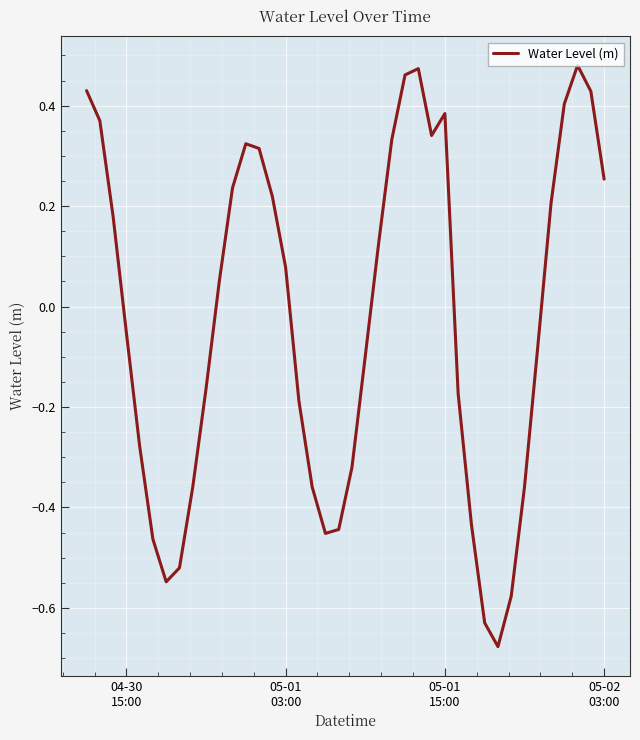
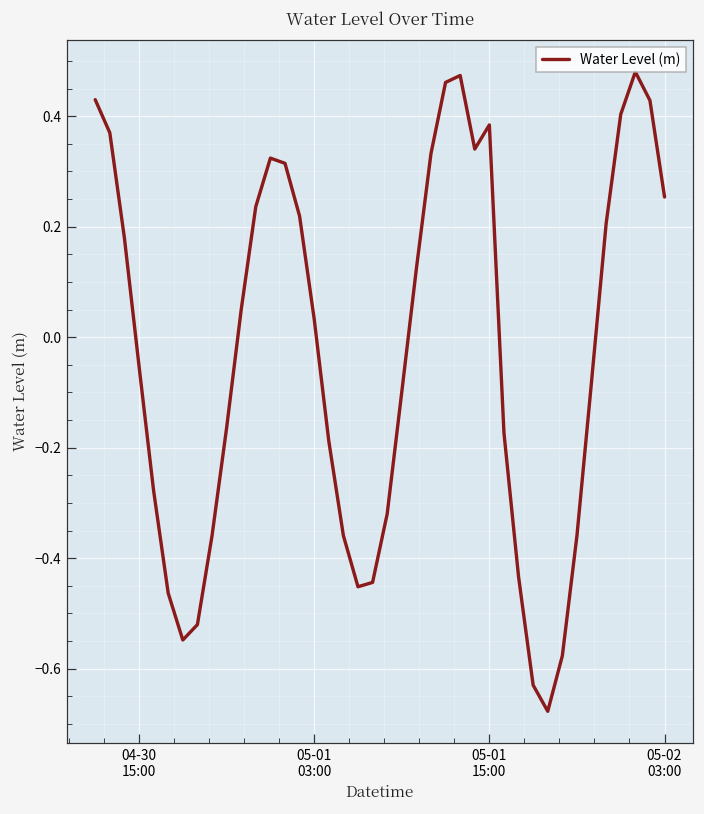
  {
    "04-30 15:00": -0.05,
-   "05-01 03:00": 0.08,
+   "05-01 03:00": 0.03,
    "05-01 15:00": 0.38,
    "05-02 03:00": 0.25
  }
